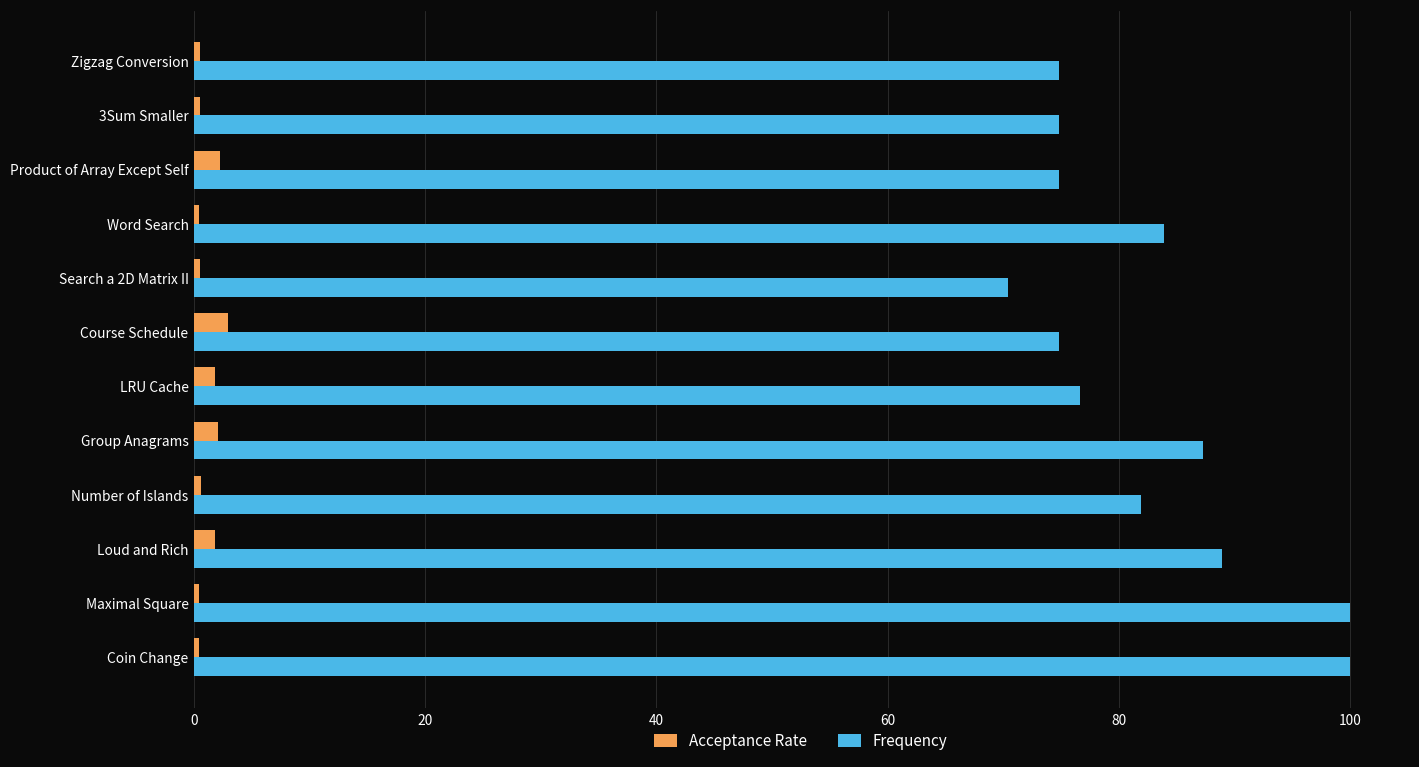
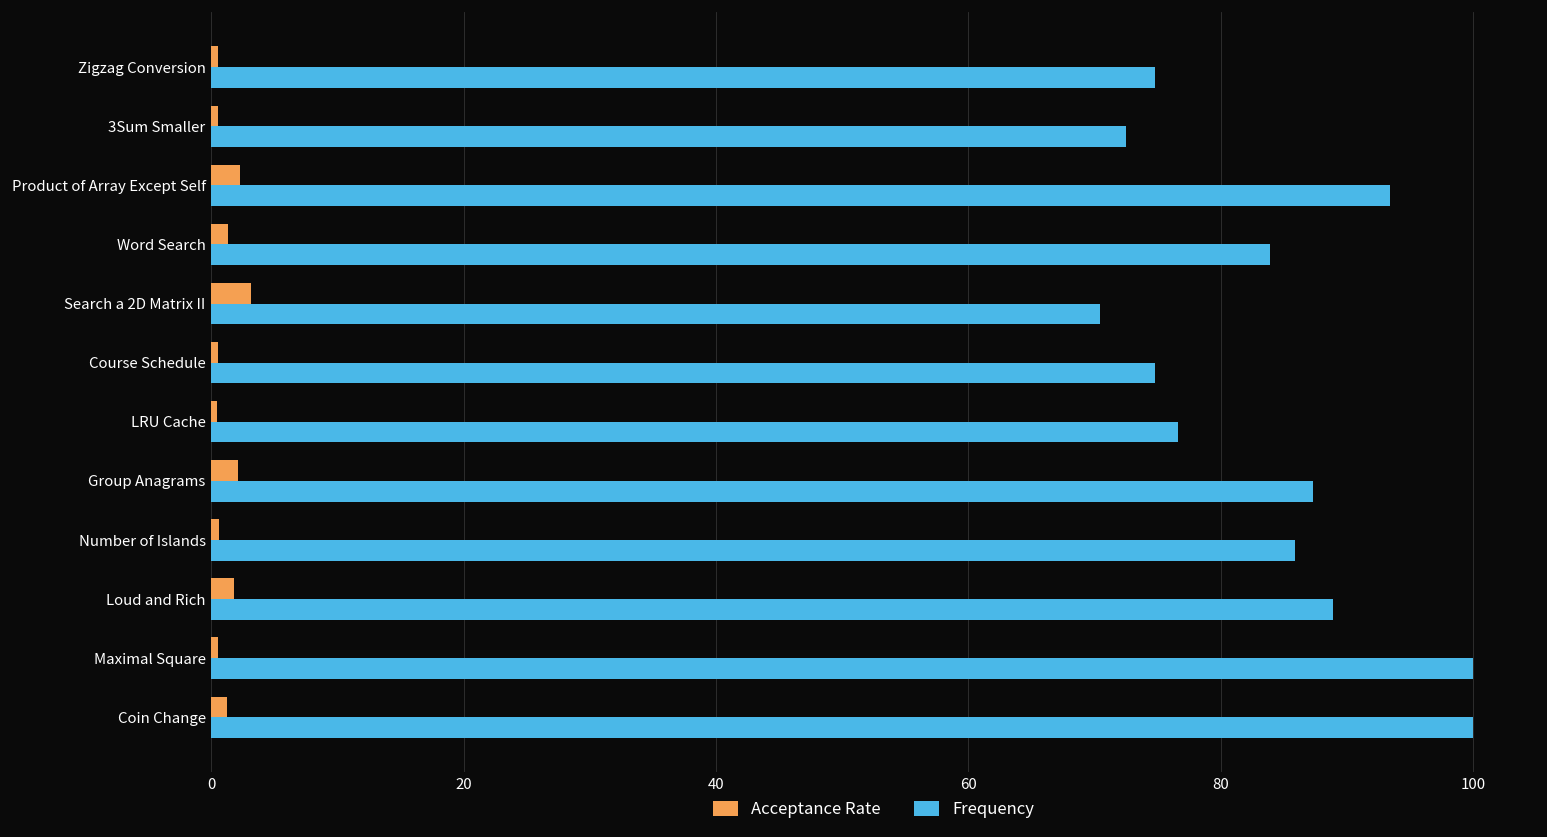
  {
    "Acceptance Rate": {
      "Zigzag Conversion": 0.5,
      "3Sum Smaller": 0.5,
      "Product of Array Except Self": 2.3,
-     "Word Search": 0.4,
-     "Search a 2D Matrix II": 0.5,
-     "Course Schedule": 3.0,
-     "LRU Cache": 1.8,
+     "Word Search": 1.3,
+     "Search a 2D Matrix II": 3.1,
+     "Course Schedule": 0.5,
+     "LRU Cache": 0.4,
      "Group Anagrams": 2.1,
      "Number of Islands": 0.6,
      "Loud and Rich": 1.8,
      "Maximal Square": 0.5,
-     "Coin Change": 0.5
+     "Coin Change": 1.2
    },
    "Frequency": {
      "Zigzag Conversion": 74.8,
-     "3Sum Smaller": 74.8,
-     "Product of Array Except Self": 74.8,
+     "3Sum Smaller": 72.5,
+     "Product of Array Except Self": 93.4,
      "Word Search": 83.9,
      "Search a 2D Matrix II": 70.4,
      "Course Schedule": 74.8,
      "LRU Cache": 76.6,
      "Group Anagrams": 87.3,
-     "Number of Islands": 81.9,
+     "Number of Islands": 85.9,
      "Loud and Rich": 88.9,
      "Maximal Square": 100.0,
      "Coin Change": 100.0
    }
  }
